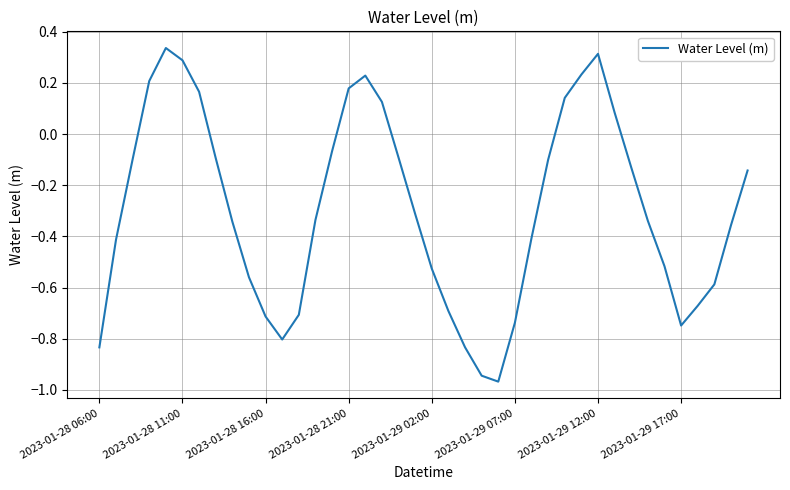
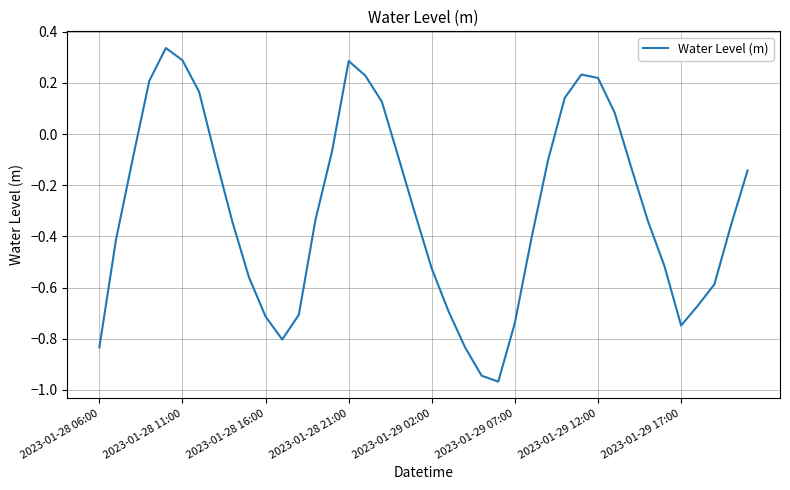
  {
    "2023-01-28 06:00": -0.83,
    "2023-01-28 11:00": 0.29,
    "2023-01-28 16:00": -0.71,
-   "2023-01-28 21:00": 0.18,
+   "2023-01-28 21:00": 0.29,
    "2023-01-29 02:00": -0.53,
    "2023-01-29 07:00": -0.74,
-   "2023-01-29 12:00": 0.31,
+   "2023-01-29 12:00": 0.22,
    "2023-01-29 17:00": -0.75
  }
